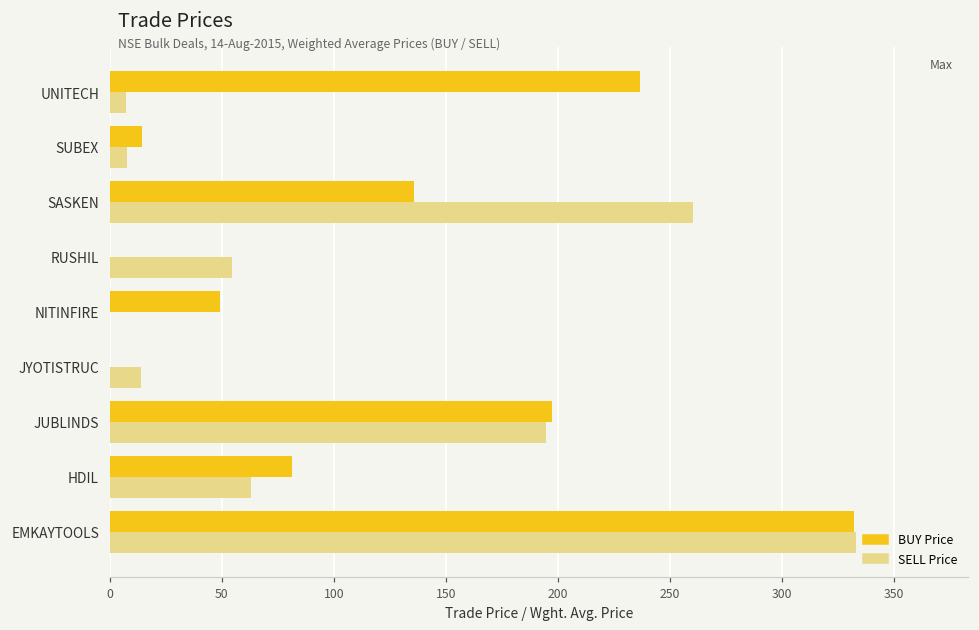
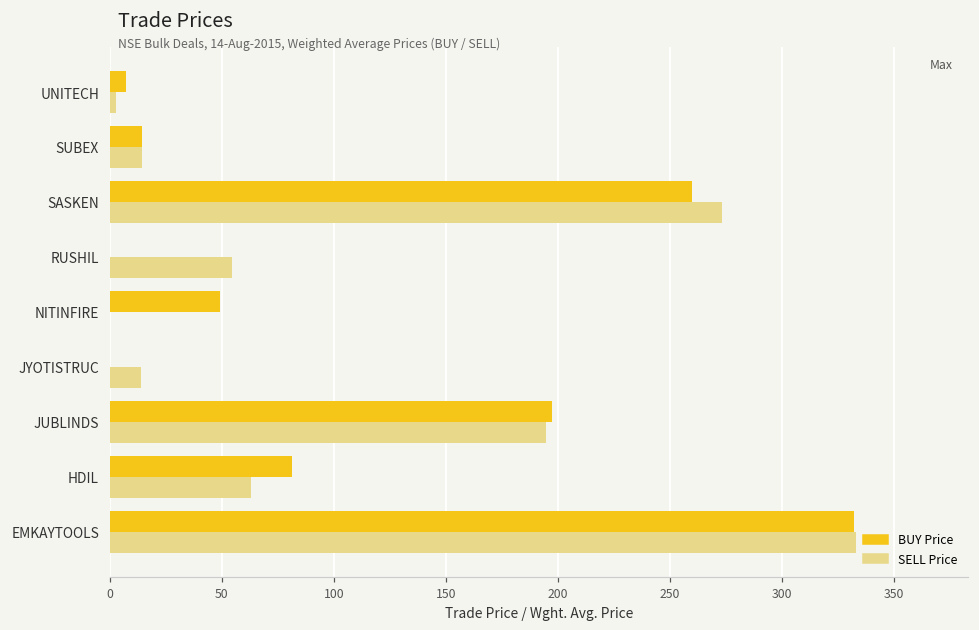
  {
    "BUY Price": {
-     "UNITECH": 237,
+     "UNITECH": 7,
      "SUBEX": 14,
-     "SASKEN": 136,
+     "SASKEN": 260,
      "RUSHIL": 0,
      "NITINFIRE": 49,
      "JYOTISTRUC": 0,
      "JUBLINDS": 198,
      "HDIL": 82,
      "EMKAYTOOLS": 332
    },
    "SELL Price": {
-     "UNITECH": 7,
-     "SUBEX": 8,
-     "SASKEN": 260,
+     "UNITECH": 3,
+     "SUBEX": 14,
+     "SASKEN": 273,
      "RUSHIL": 55,
      "NITINFIRE": 0,
      "JYOTISTRUC": 14,
      "JUBLINDS": 195,
      "HDIL": 63,
      "EMKAYTOOLS": 333
    }
  }
